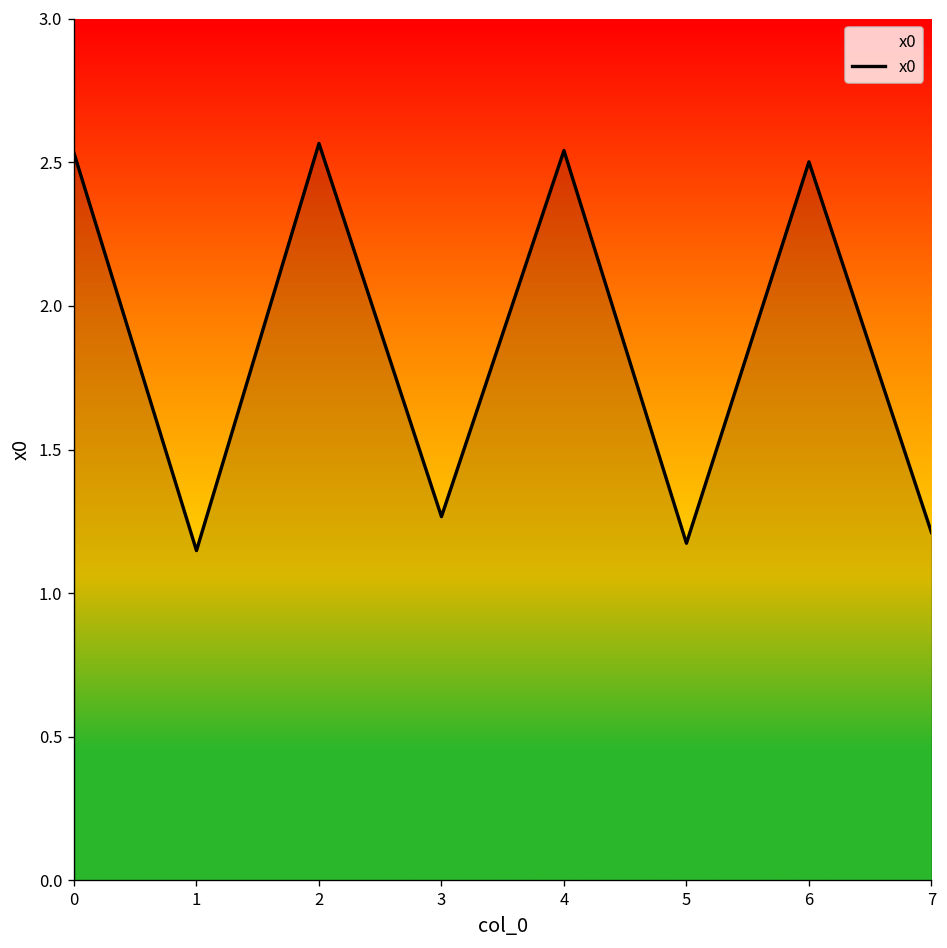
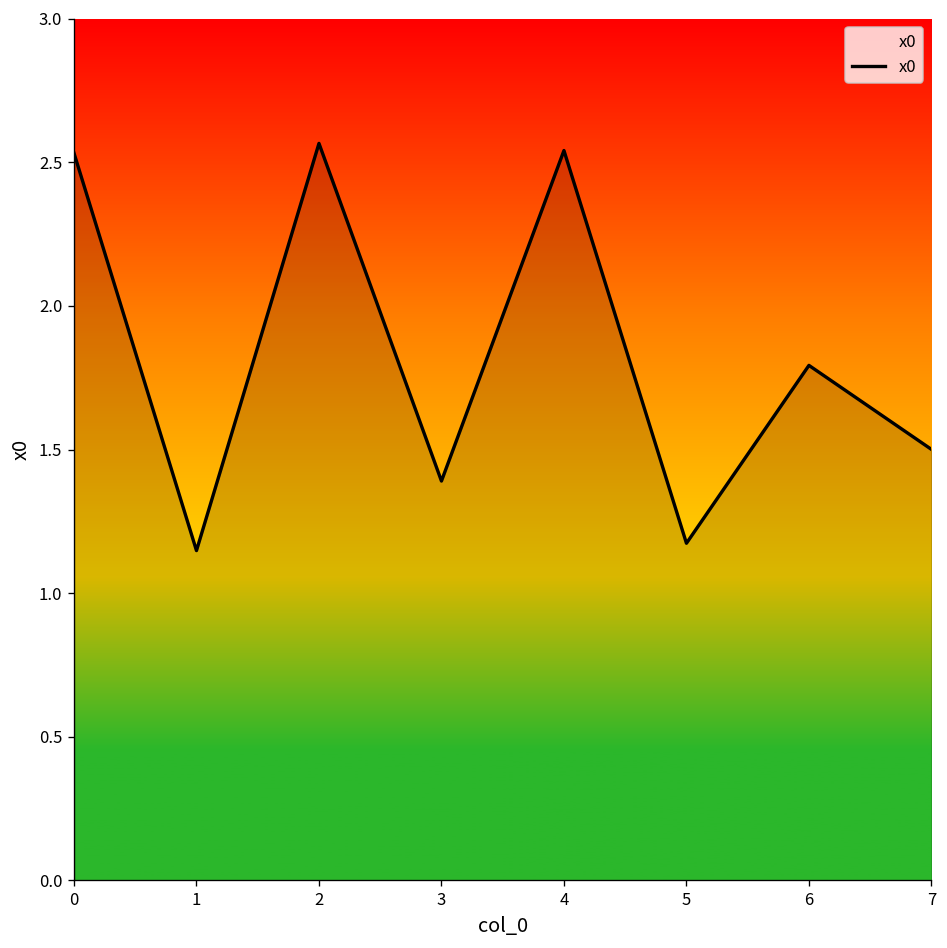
  {
    "0": 2.53,
    "1": 1.15,
    "2": 2.57,
-   "3": 1.27,
+   "3": 1.39,
    "4": 2.54,
    "5": 1.17,
-   "6": 2.50,
-   "7": 1.21
+   "6": 1.79,
+   "7": 1.50
  }
